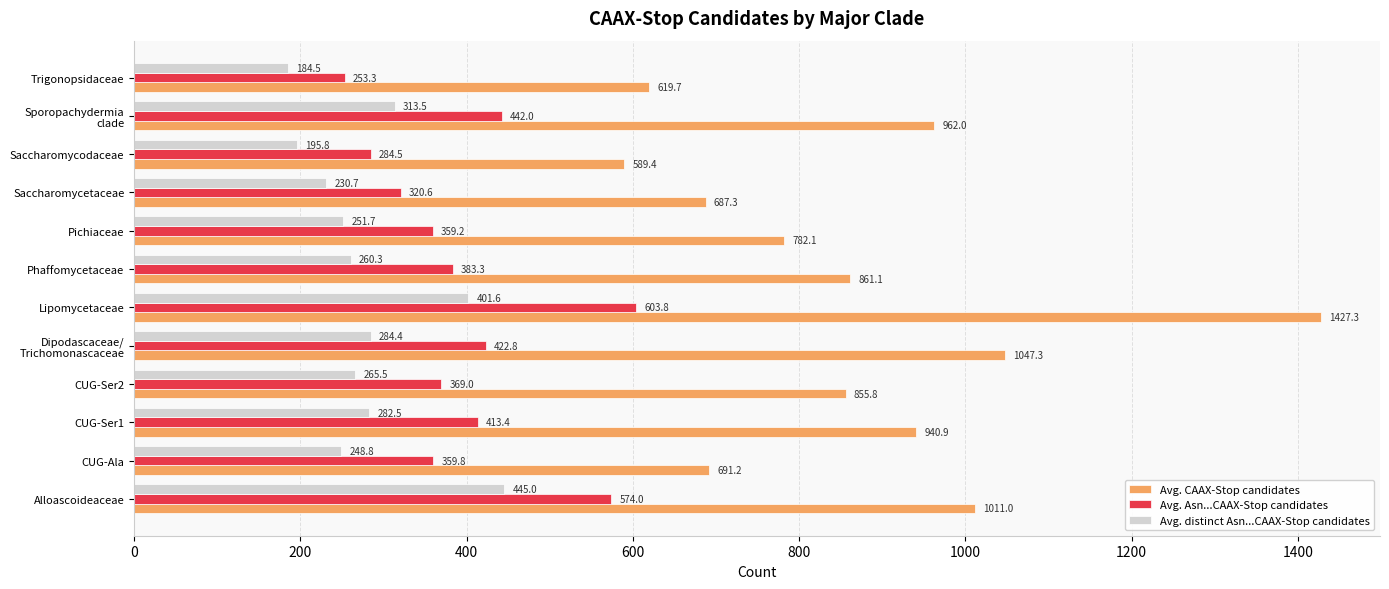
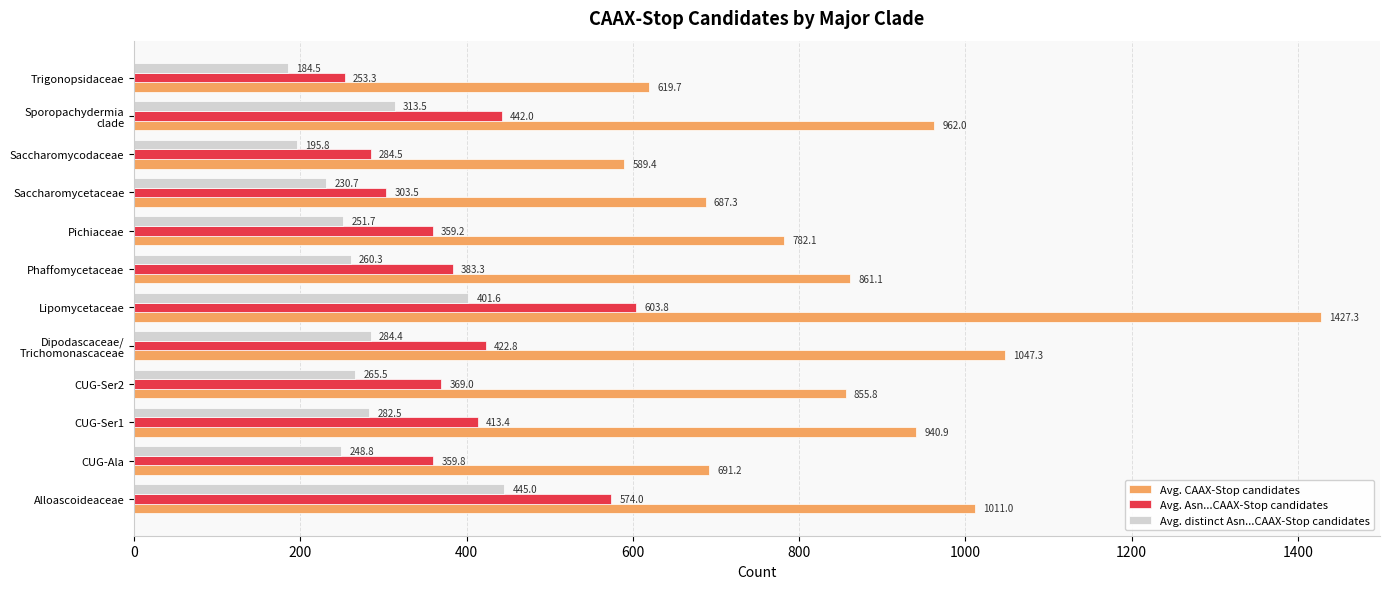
  {
    "Avg. CAAX-Stop candidates": {
      "Trigonopsidaceae": 619.7,
      "Sporopachydermia clade": 962.0,
      "Saccharomycodaceae": 589.4,
      "Saccharomycetaceae": 687.3,
      "Pichiaceae": 782.1,
      "Phaffomycetaceae": 861.1,
      "Lipomycetaceae": 1427.3,
      "Dipodascaceae/ Trichomonascaceae": 1047.3,
      "CUG-Ser2": 855.8,
      "CUG-Ser1": 940.9,
      "CUG-Ala": 691.2,
      "Alloascoideaceae": 1011.0
    },
    "Avg. Asn...CAAX-Stop candidates": {
      "Trigonopsidaceae": 253.3,
      "Sporopachydermia clade": 442.0,
      "Saccharomycodaceae": 284.5,
-     "Saccharomycetaceae": 320.6,
+     "Saccharomycetaceae": 303.5,
      "Pichiaceae": 359.2,
      "Phaffomycetaceae": 383.3,
      "Lipomycetaceae": 603.8,
      "Dipodascaceae/ Trichomonascaceae": 422.8,
      "CUG-Ser2": 369.0,
      "CUG-Ser1": 413.4,
      "CUG-Ala": 359.8,
      "Alloascoideaceae": 574.0
    },
    "Avg. distinct Asn...CAAX-Stop candidates": {
      "Trigonopsidaceae": 184.5,
      "Sporopachydermia clade": 313.5,
      "Saccharomycodaceae": 195.8,
      "Saccharomycetaceae": 230.7,
      "Pichiaceae": 251.7,
      "Phaffomycetaceae": 260.3,
      "Lipomycetaceae": 401.6,
      "Dipodascaceae/ Trichomonascaceae": 284.4,
      "CUG-Ser2": 265.5,
      "CUG-Ser1": 282.5,
      "CUG-Ala": 248.8,
      "Alloascoideaceae": 445.0
    }
  }
